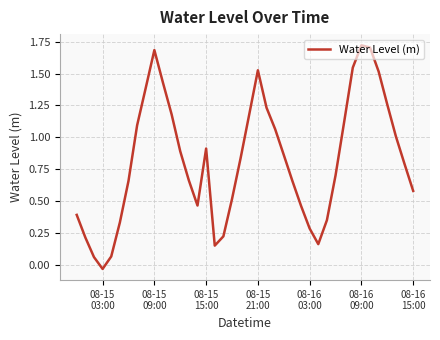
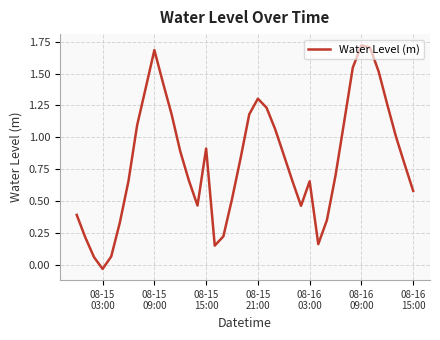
  {
    "08-15 03:00": -0.03,
    "08-15 09:00": 1.69,
    "08-15 15:00": 0.91,
-   "08-15 21:00": 1.53,
-   "08-16 03:00": 0.28,
+   "08-15 21:00": 1.30,
+   "08-16 03:00": 0.65,
    "08-16 15:00": 0.58
  }
